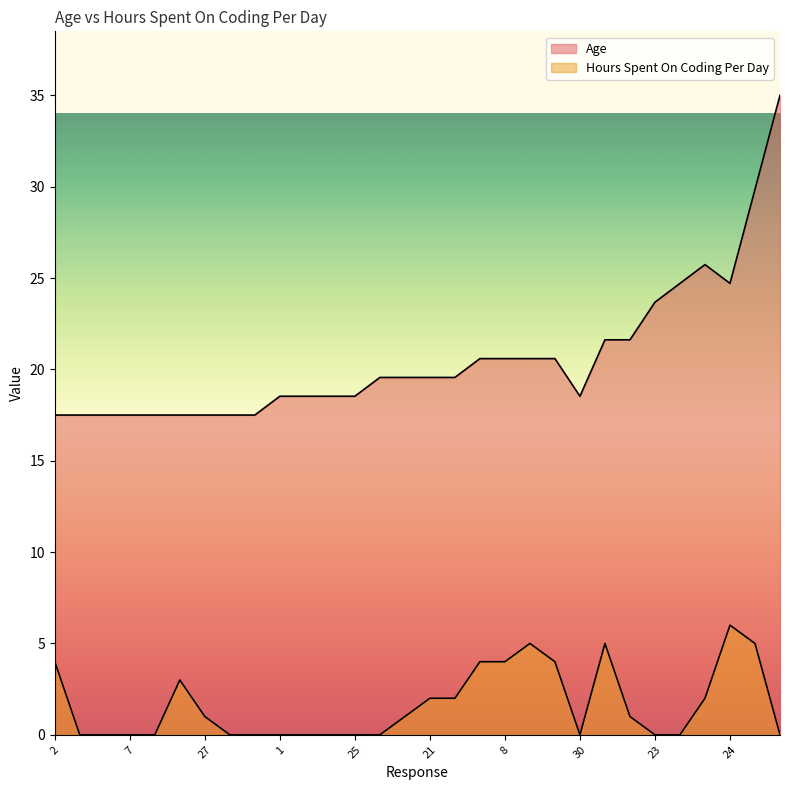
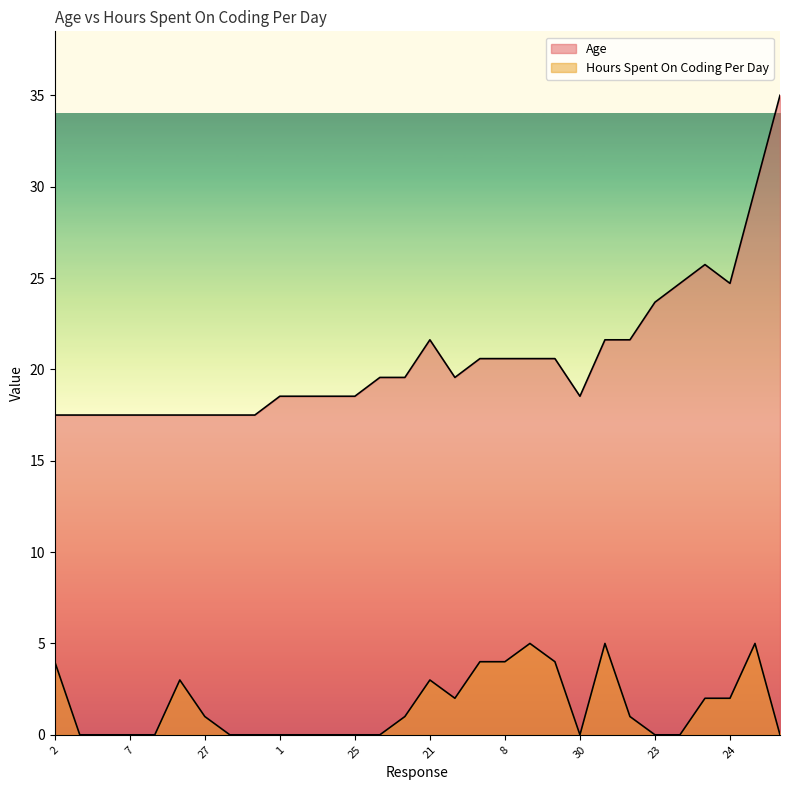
  {
    "Age": {
      "27": 17.5,
-     "21": 19.6,
+     "21": 21.6,
      "30": 18.5,
      "24": 24.7
    },
    "Hours Spent On Coding Per Day": {
      "27": 1,
-     "21": 2,
+     "21": 3,
      "30": 0,
-     "24": 6
+     "24": 2
    }
  }
